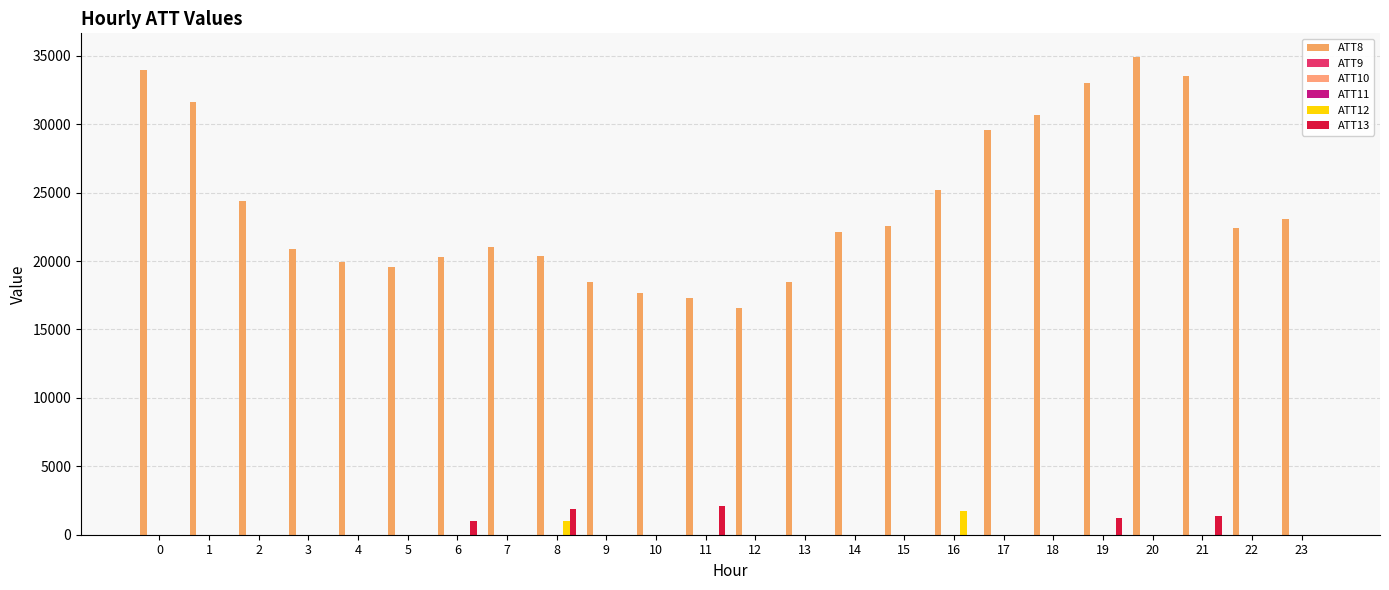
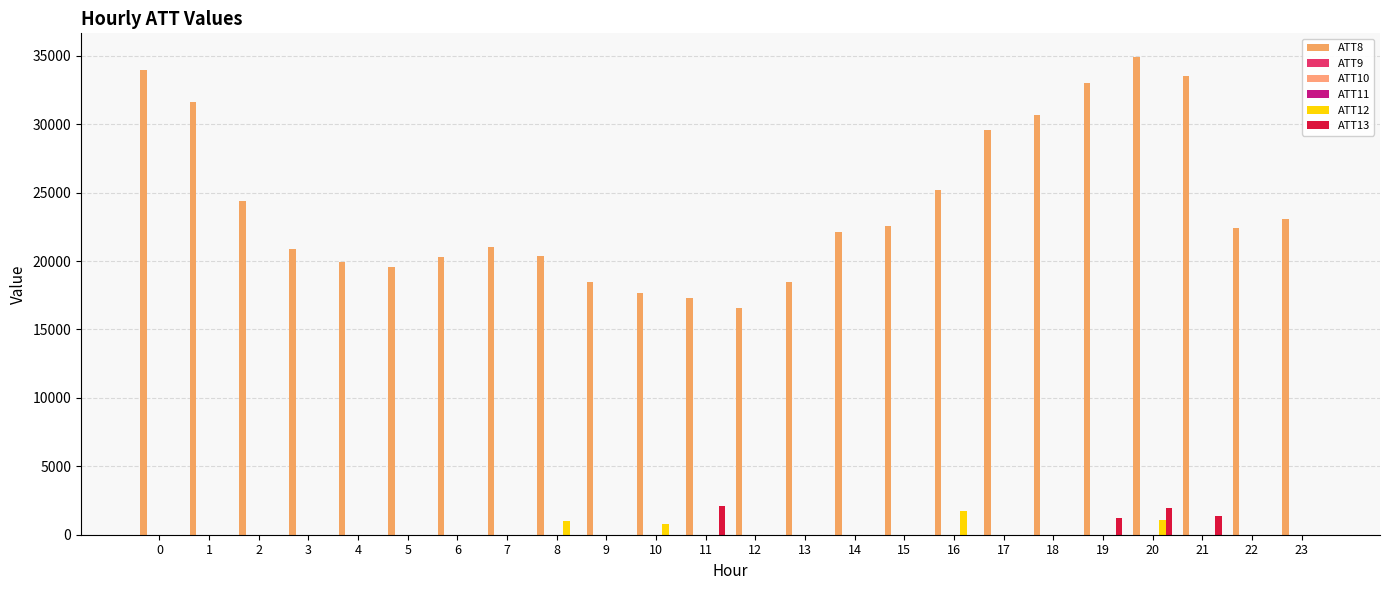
  {
    "ATT12": {
      "8": 1000,
-     "10": 0,
+     "10": 800,
      "16": 1800,
-     "20": 0
+     "20": 1100
    },
    "ATT13": {
-     "6": 1000,
-     "8": 1900,
+     "6": 0,
+     "8": 0,
      "11": 2100,
      "19": 1200,
-     "20": 0,
+     "20": 2000,
      "21": 1400
    }
  }
